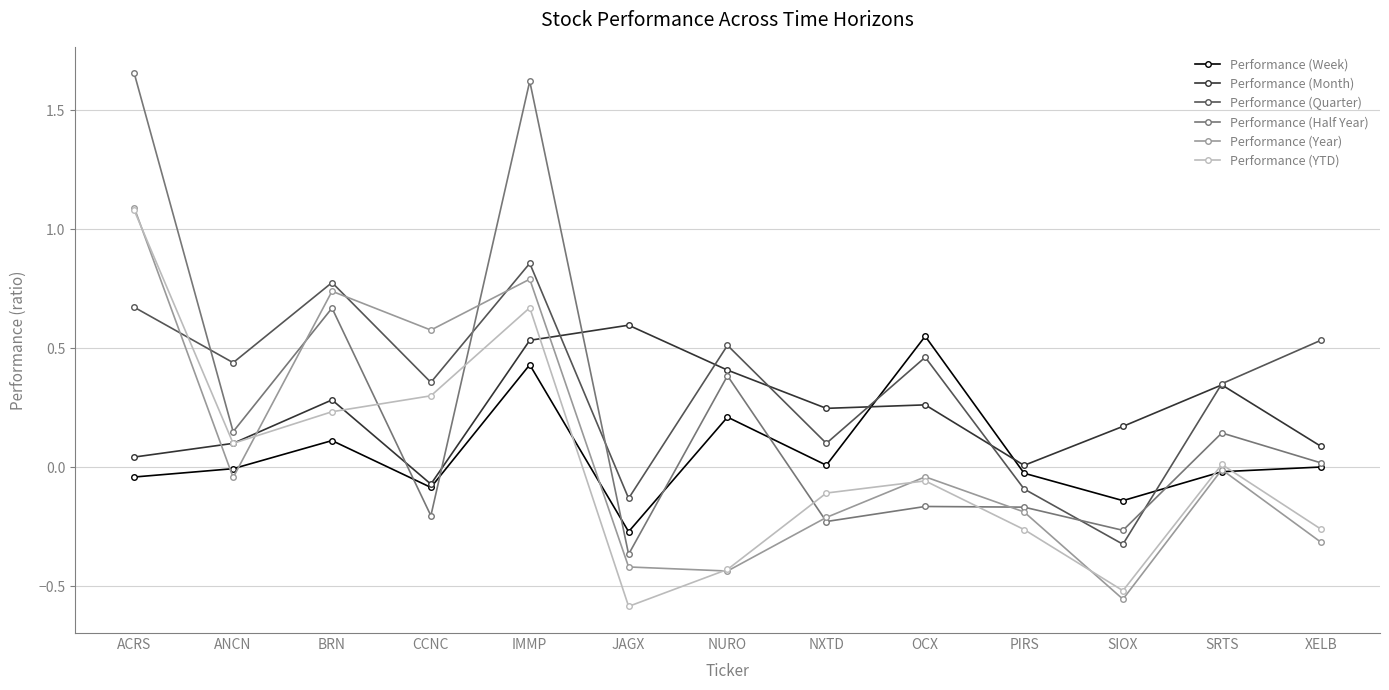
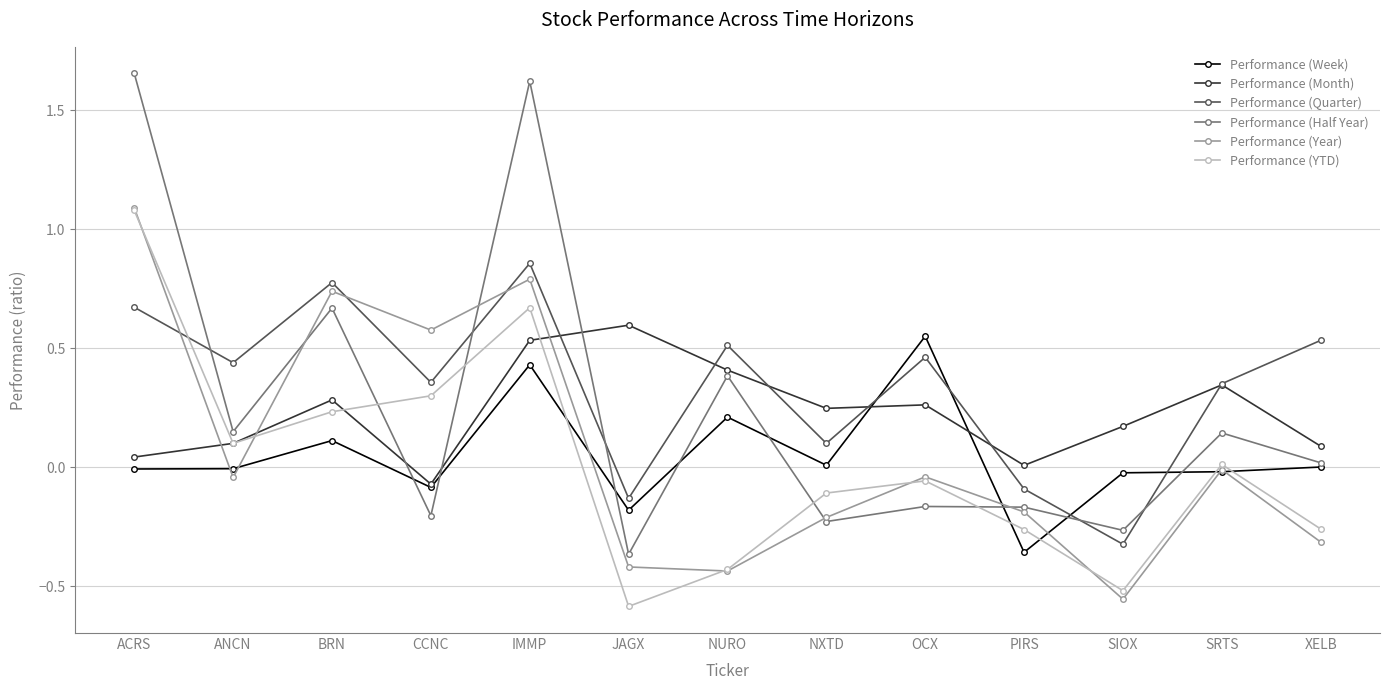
  {
    "Performance (Week)": {
-     "ACRS": -0.04,
+     "ACRS": -0.01,
      "ANCN": -0.01,
      "BRN": 0.11,
      "CCNC": -0.09,
      "IMMP": 0.43,
-     "JAGX": -0.27,
+     "JAGX": -0.18,
      "NURO": 0.21,
      "NXTD": 0.01,
      "OCX": 0.55,
-     "PIRS": -0.03,
-     "SIOX": -0.14,
+     "PIRS": -0.36,
+     "SIOX": -0.02,
      "XELB": 0.00
    }
  }
